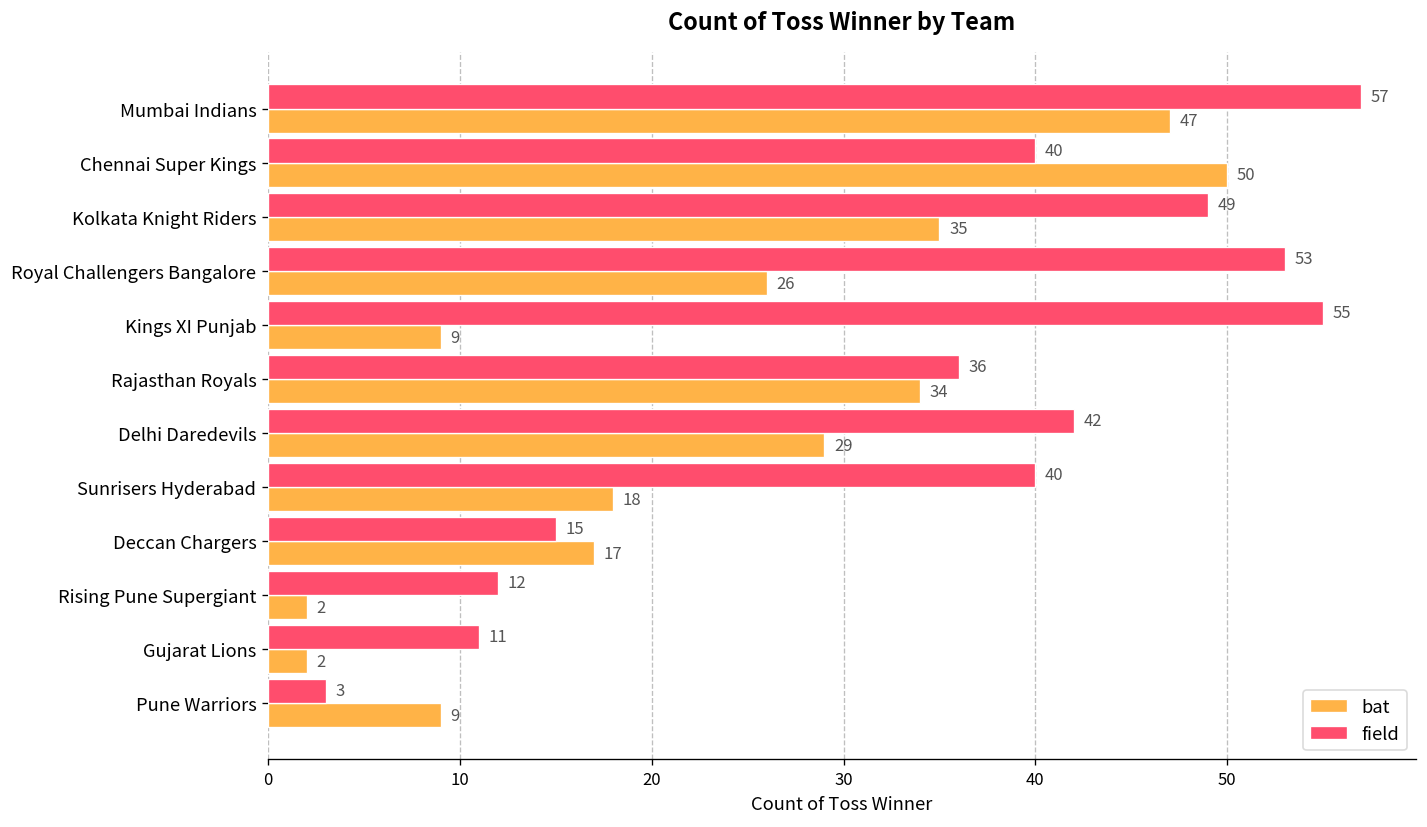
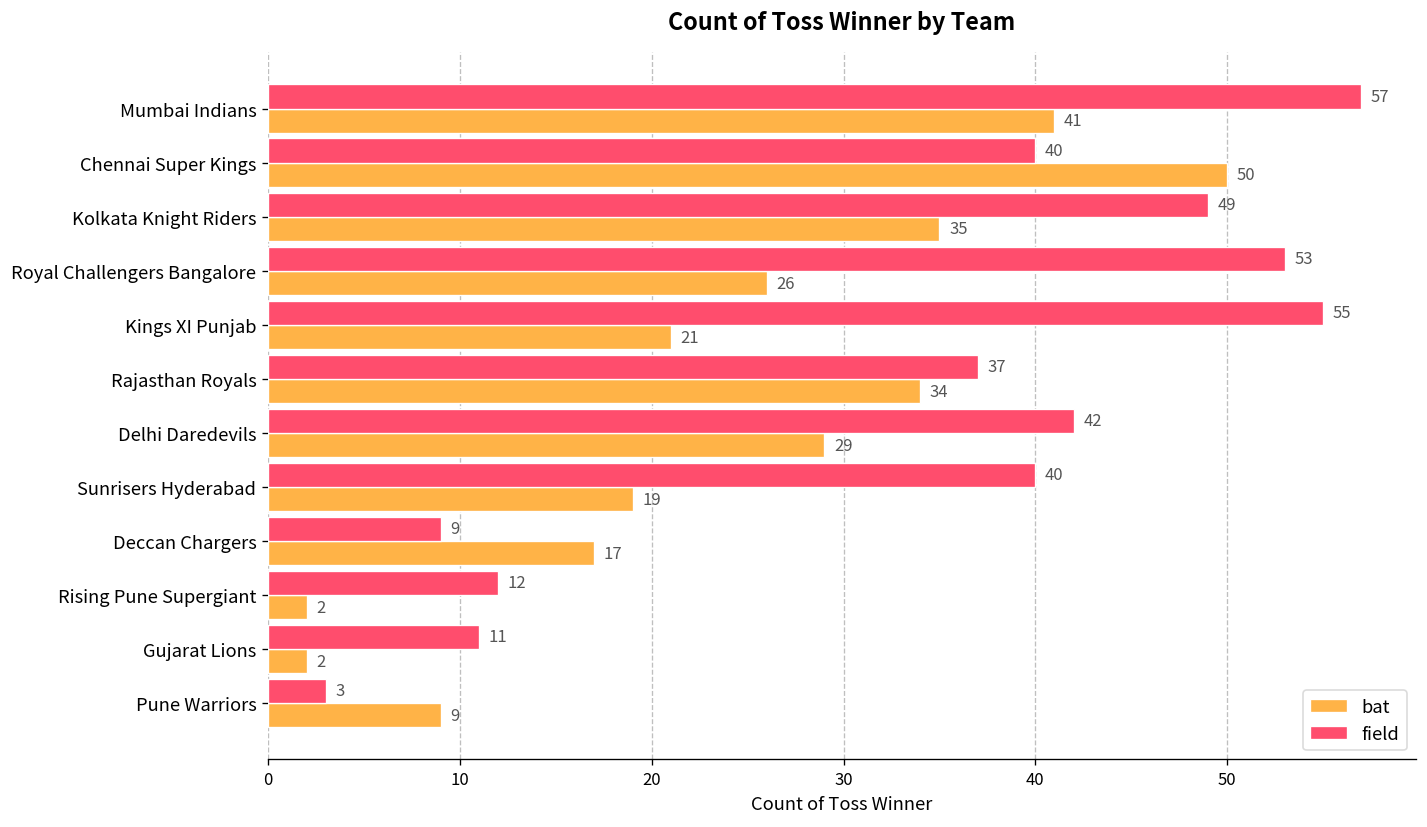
  {
    "bat": {
-     "Mumbai Indians": 47,
+     "Mumbai Indians": 41,
      "Chennai Super Kings": 50,
      "Kolkata Knight Riders": 35,
      "Royal Challengers Bangalore": 26,
-     "Kings XI Punjab": 9,
+     "Kings XI Punjab": 21,
      "Rajasthan Royals": 34,
      "Delhi Daredevils": 29,
-     "Sunrisers Hyderabad": 18,
+     "Sunrisers Hyderabad": 19,
      "Deccan Chargers": 17,
      "Rising Pune Supergiant": 2,
      "Gujarat Lions": 2,
      "Pune Warriors": 9
    },
    "field": {
      "Mumbai Indians": 57,
      "Chennai Super Kings": 40,
      "Kolkata Knight Riders": 49,
      "Royal Challengers Bangalore": 53,
      "Kings XI Punjab": 55,
-     "Rajasthan Royals": 36,
+     "Rajasthan Royals": 37,
      "Delhi Daredevils": 42,
      "Sunrisers Hyderabad": 40,
-     "Deccan Chargers": 15,
+     "Deccan Chargers": 9,
      "Rising Pune Supergiant": 12,
      "Gujarat Lions": 11,
      "Pune Warriors": 3
    }
  }
